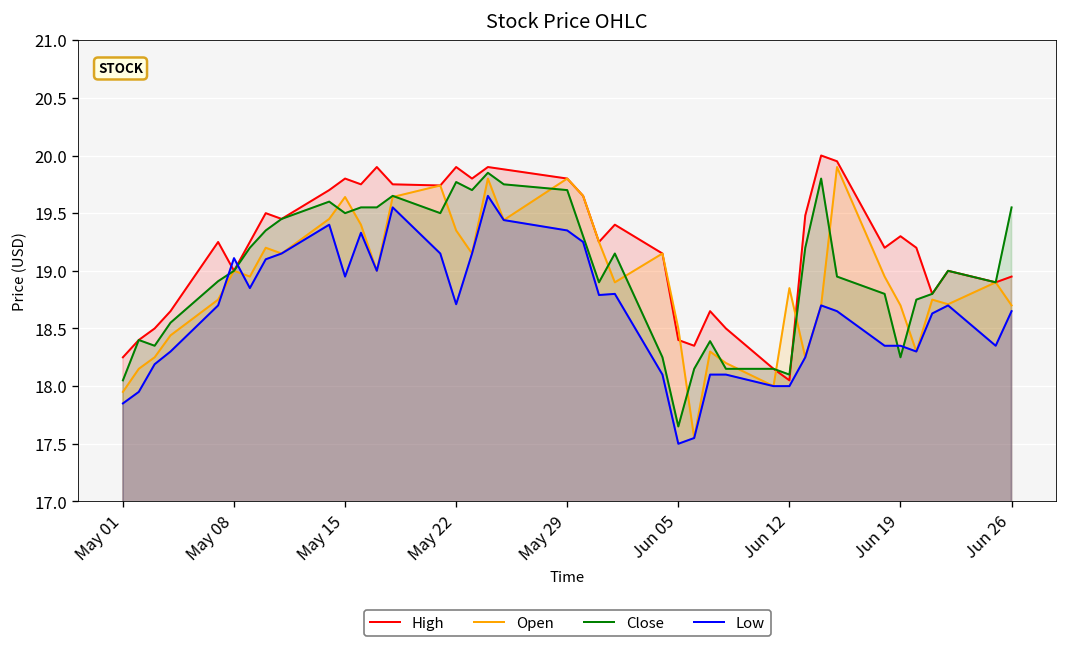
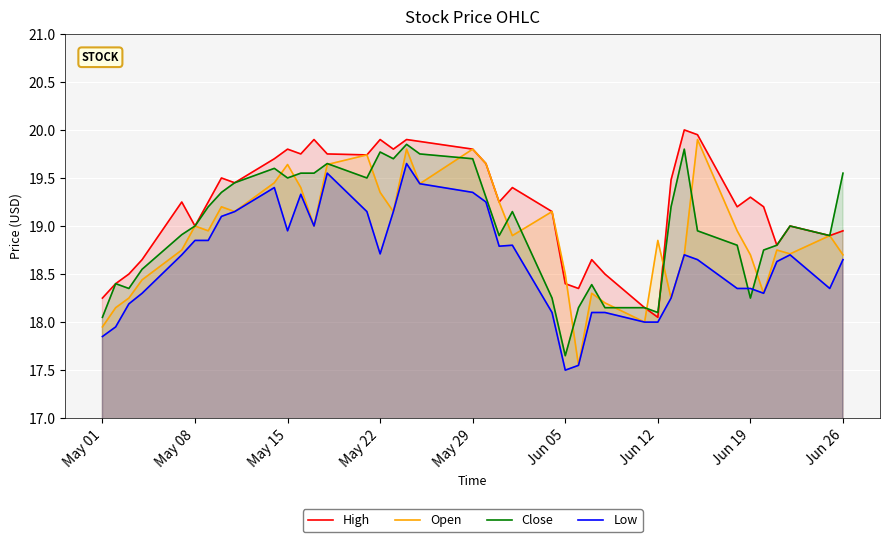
  {
    "High": {
      "May 01": 18.3,
      "May 15": 19.8,
      "May 22": 19.9,
      "Jun 05": 18.4,
      "Jun 12": 18.1,
      "Jun 19": 19.3,
      "Jun 26": 19.0
    },
    "Open": {
      "May 01": 18.0,
      "May 15": 19.6,
      "May 22": 19.4,
      "Jun 05": 18.5,
      "Jun 12": 18.9,
      "Jun 19": 18.7,
      "Jun 26": 18.7
    },
    "Close": {
      "May 01": 18.1,
      "May 15": 19.5,
      "May 22": 19.8,
      "May 29": 19.7,
      "Jun 05": 17.7,
      "Jun 12": 18.1,
      "Jun 19": 18.3,
      "Jun 26": 19.6
    },
    "Low": {
      "May 01": 17.9,
-     "May 08": 19.1,
+     "May 08": 18.9,
      "May 15": 19.0,
      "May 22": 18.7,
      "May 29": 19.4,
      "Jun 05": 17.5,
      "Jun 12": 18.0,
      "Jun 19": 18.4,
      "Jun 26": 18.7
    }
  }
